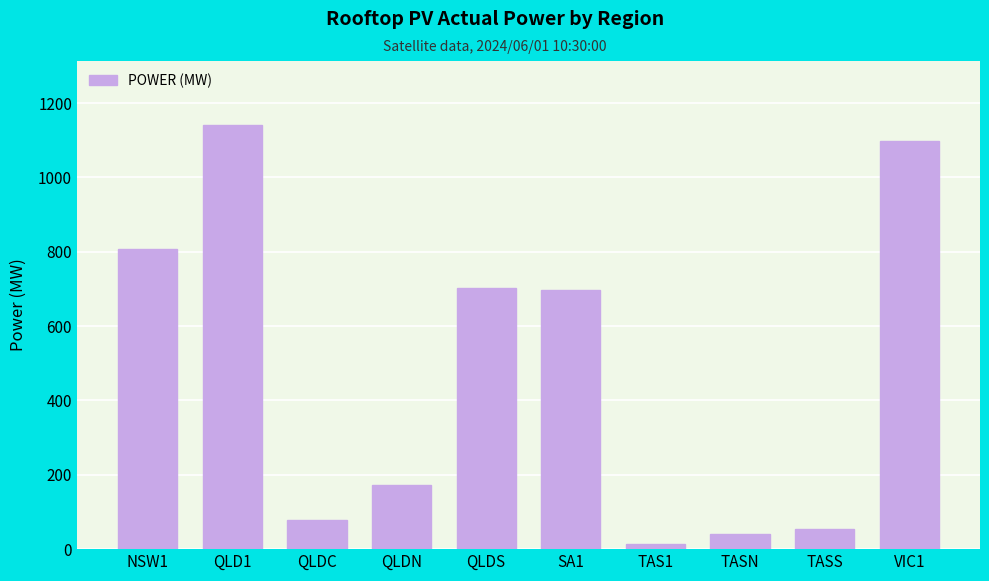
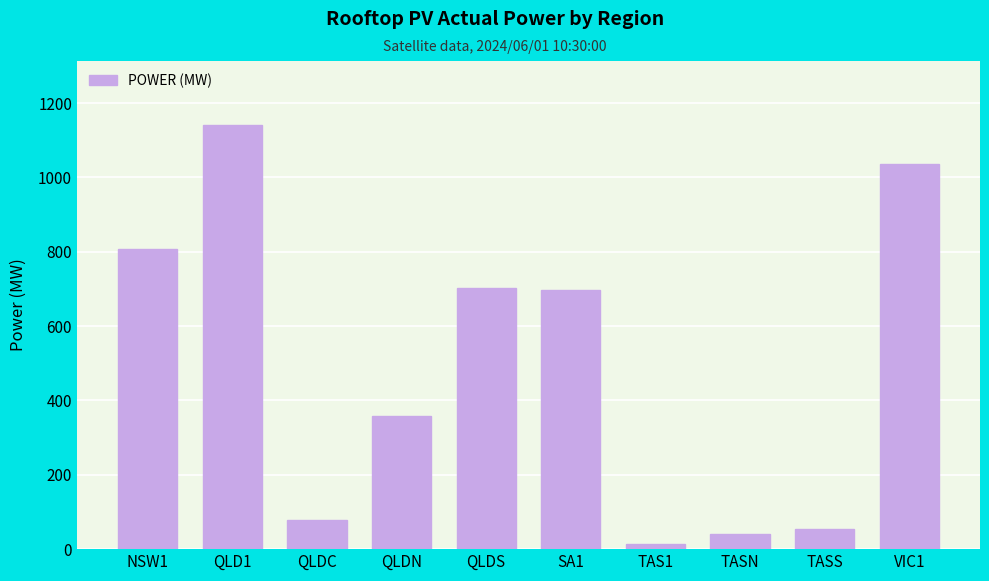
  {
    "NSW1": 810,
    "QLD1": 1140,
    "QLDC": 80,
-   "QLDN": 170,
+   "QLDN": 360,
    "QLDS": 700,
    "SA1": 700,
    "TAS1": 10,
    "TASN": 40,
    "TASS": 50,
-   "VIC1": 1100
+   "VIC1": 1040
  }
